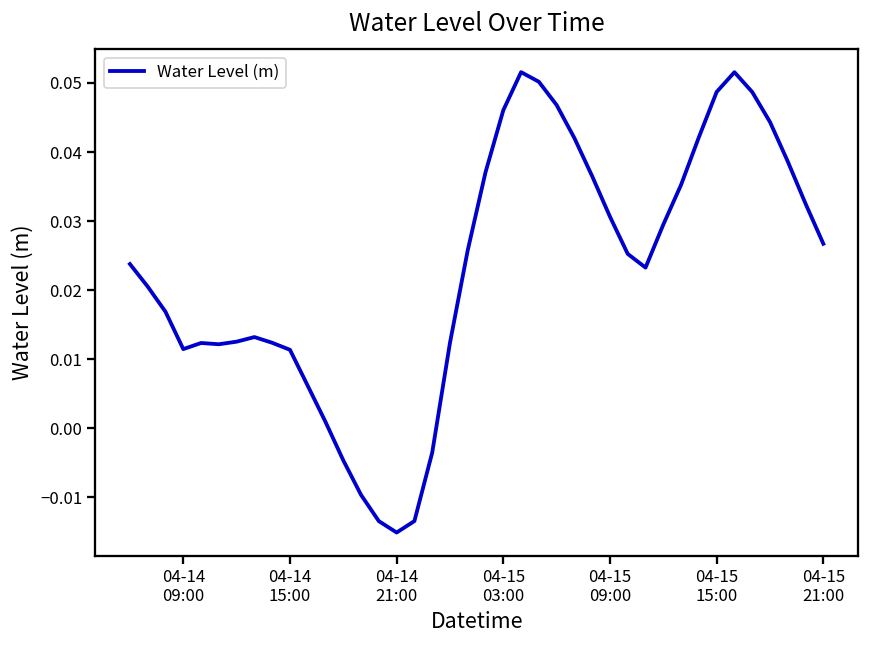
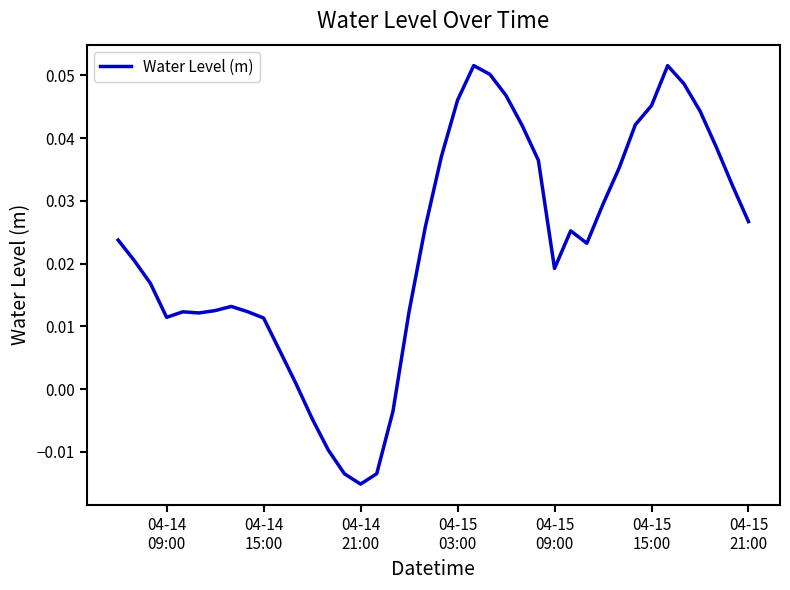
  {
    "04-14 09:00": 0.011,
    "04-14 15:00": 0.011,
    "04-14 21:00": -0.015,
    "04-15 03:00": 0.046,
-   "04-15 09:00": 0.031,
-   "04-15 15:00": 0.049,
+   "04-15 09:00": 0.019,
+   "04-15 15:00": 0.045,
    "04-15 21:00": 0.027
  }
